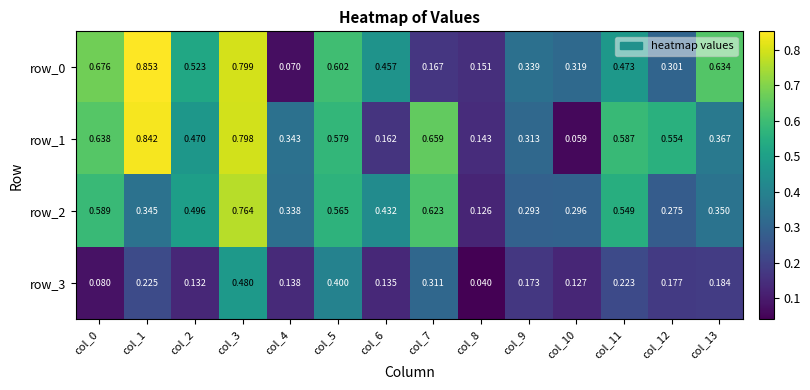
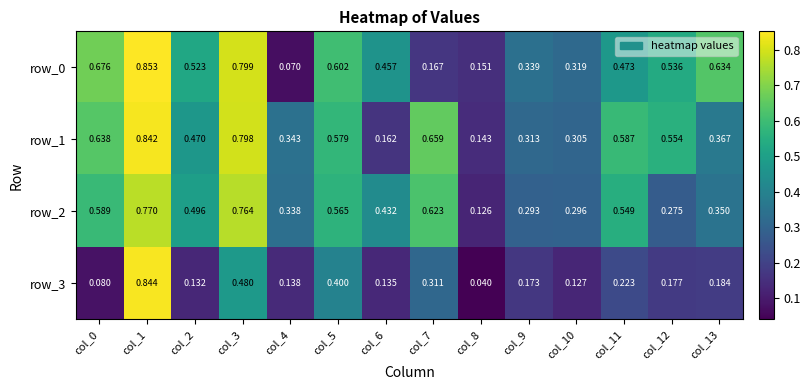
  {
    "row_0": {
      "col_0": 0.676,
      "col_1": 0.853,
      "col_2": 0.523,
      "col_3": 0.799,
      "col_4": 0.070,
      "col_5": 0.602,
      "col_6": 0.457,
      "col_7": 0.167,
      "col_8": 0.151,
      "col_9": 0.339,
      "col_10": 0.319,
      "col_11": 0.473,
-     "col_12": 0.301,
+     "col_12": 0.536,
      "col_13": 0.634
    },
    "row_1": {
      "col_0": 0.638,
      "col_1": 0.842,
      "col_2": 0.470,
      "col_3": 0.798,
      "col_4": 0.343,
      "col_5": 0.579,
      "col_6": 0.162,
      "col_7": 0.659,
      "col_8": 0.143,
      "col_9": 0.313,
-     "col_10": 0.059,
+     "col_10": 0.305,
      "col_11": 0.587,
      "col_12": 0.554,
      "col_13": 0.367
    },
    "row_2": {
      "col_0": 0.589,
-     "col_1": 0.345,
+     "col_1": 0.770,
      "col_2": 0.496,
      "col_3": 0.764,
      "col_4": 0.338,
      "col_5": 0.565,
      "col_6": 0.432,
      "col_7": 0.623,
      "col_8": 0.126,
      "col_9": 0.293,
      "col_10": 0.296,
      "col_11": 0.549,
      "col_12": 0.275,
      "col_13": 0.350
    },
    "row_3": {
      "col_0": 0.080,
-     "col_1": 0.225,
+     "col_1": 0.844,
      "col_2": 0.132,
      "col_3": 0.480,
      "col_4": 0.138,
      "col_5": 0.400,
      "col_6": 0.135,
      "col_7": 0.311,
      "col_8": 0.040,
      "col_9": 0.173,
      "col_10": 0.127,
      "col_11": 0.223,
      "col_12": 0.177,
      "col_13": 0.184
    }
  }
